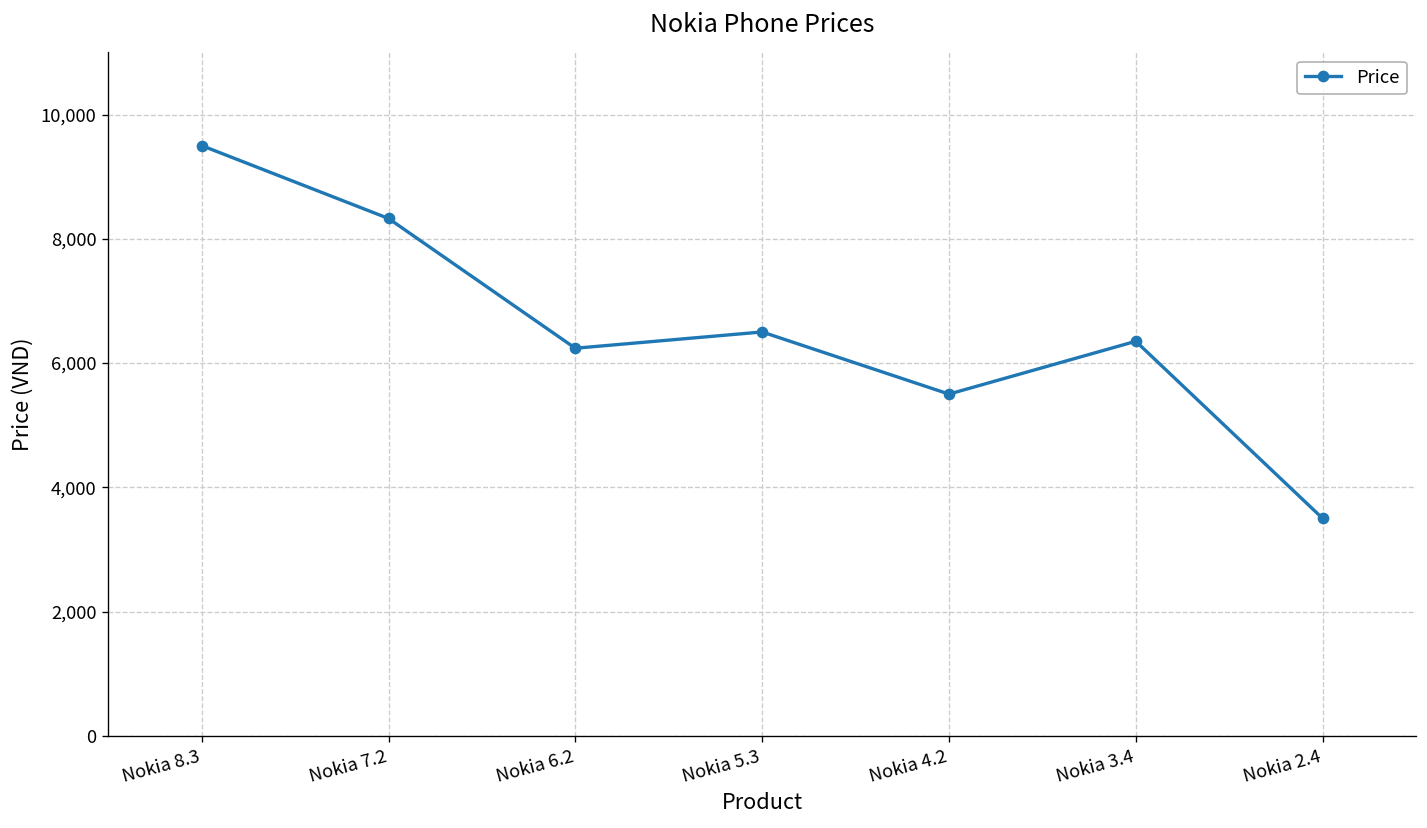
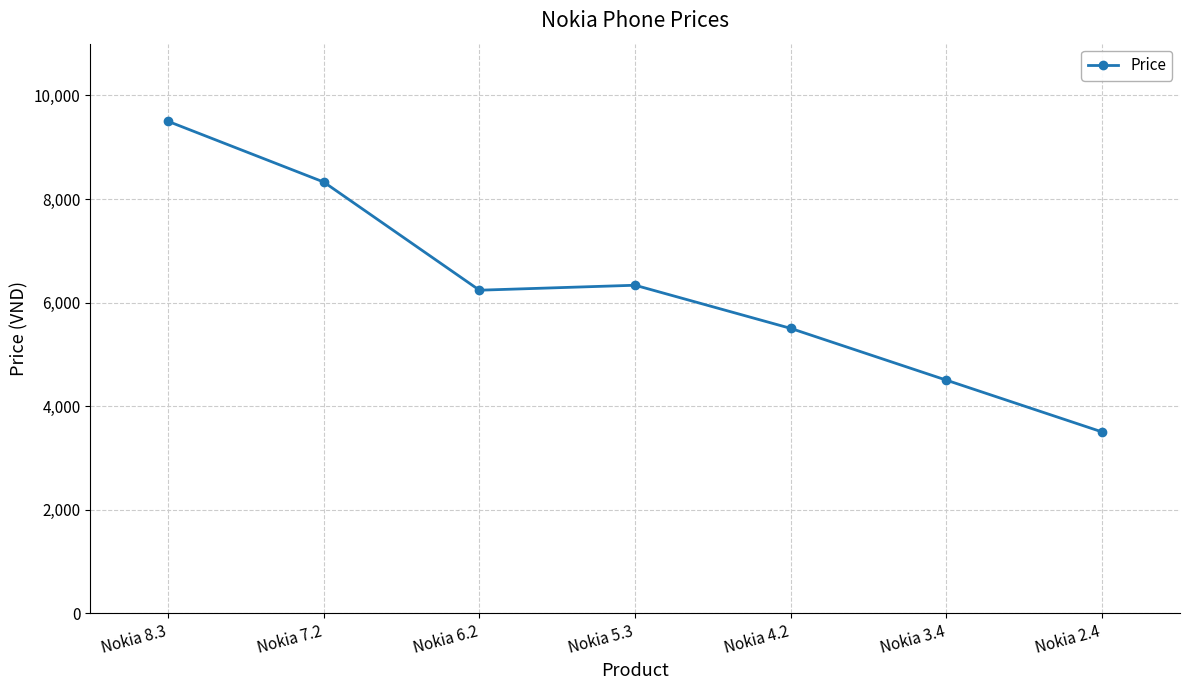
  {
    "Nokia 8.3": "9,500",
    "Nokia 7.2": "8,300",
    "Nokia 6.2": "6,200",
-   "Nokia 5.3": "6,500",
+   "Nokia 5.3": "6,300",
    "Nokia 4.2": "5,500",
-   "Nokia 3.4": "6,400",
+   "Nokia 3.4": "4,500",
    "Nokia 2.4": "3,500"
  }
